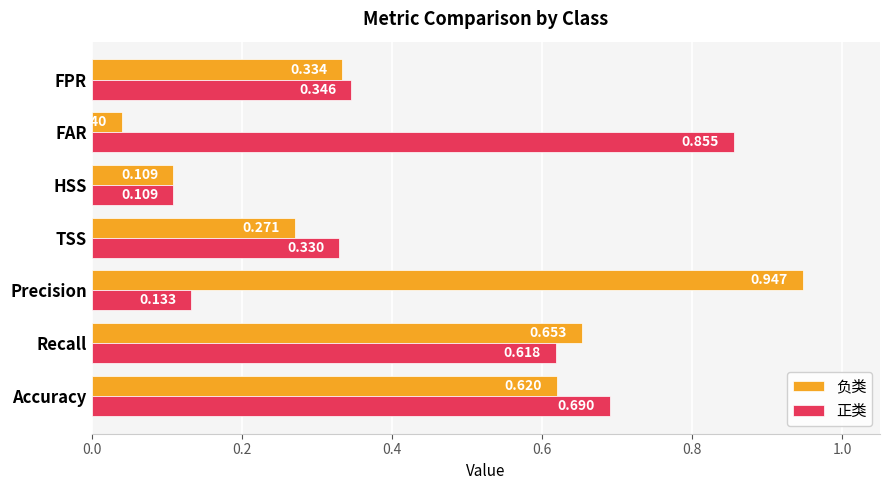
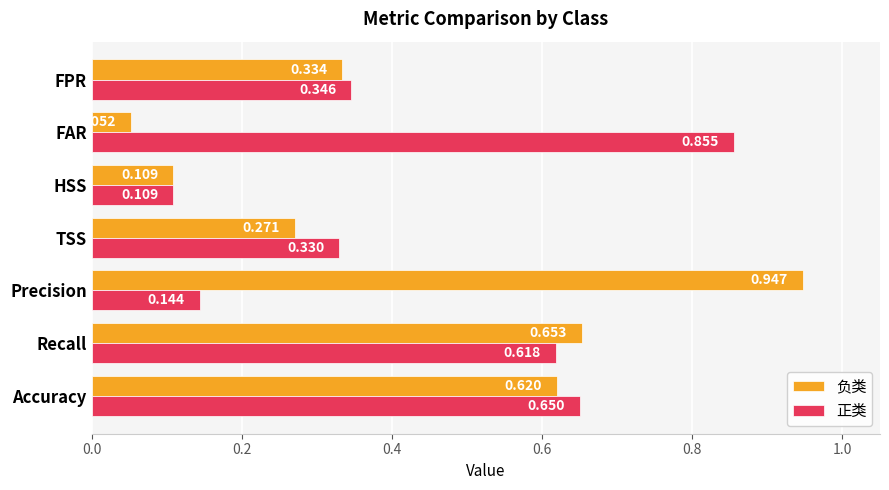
  {
    "负类": {
-     "FAR": 0.04
+     "FAR": 0.05
    },
    "正类": {
      "FPR": 0.346,
      "FAR": 0.855,
      "HSS": 0.109,
      "TSS": 0.330,
-     "Precision": 0.133,
+     "Precision": 0.144,
      "Recall": 0.618,
-     "Accuracy": 0.690
+     "Accuracy": 0.650
    }
  }
